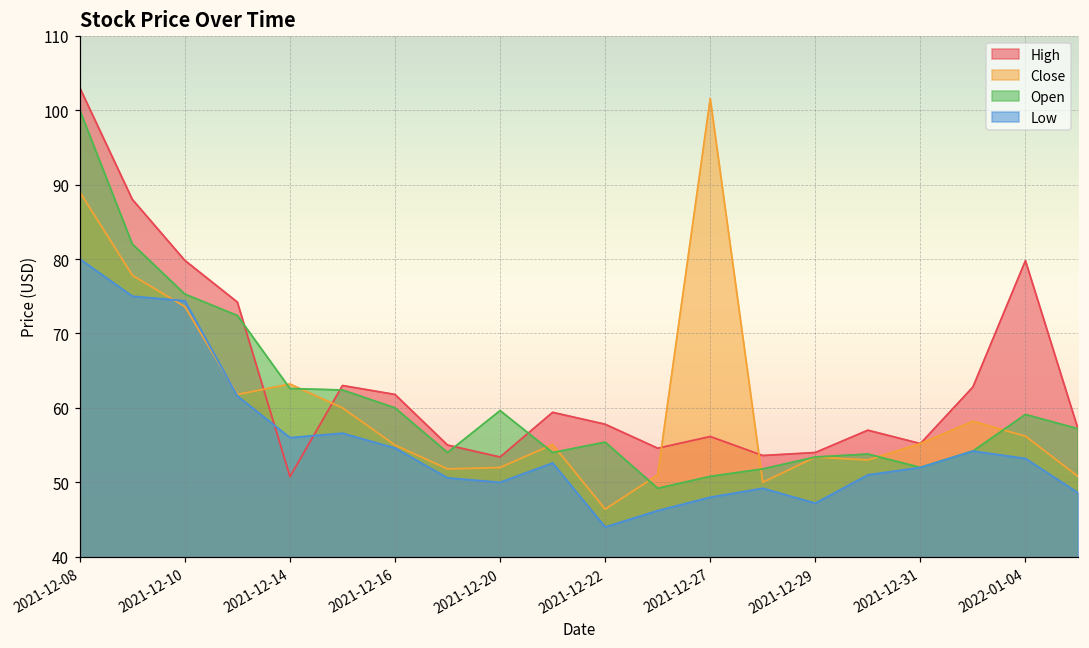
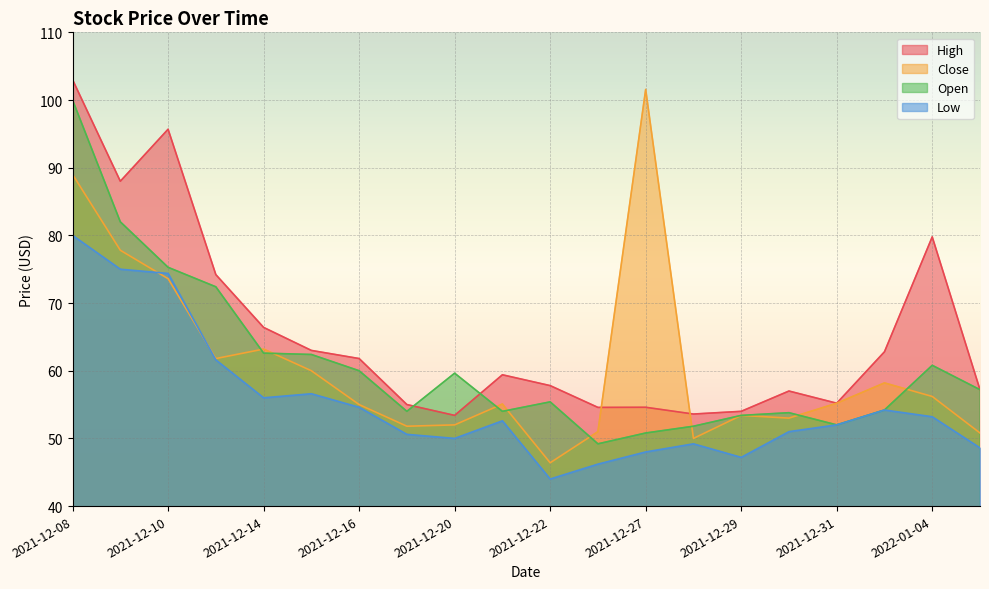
  {
    "High": {
      "2021-12-08": 103,
-     "2021-12-10": 80,
-     "2021-12-14": 51,
+     "2021-12-10": 96,
+     "2021-12-14": 66,
      "2021-12-16": 62,
      "2021-12-20": 53,
      "2021-12-22": 58,
-     "2021-12-27": 56,
+     "2021-12-27": 55,
      "2021-12-29": 54,
      "2022-01-04": 80
    },
    "Close": {
      "2021-12-08": 89,
      "2021-12-10": 74,
      "2021-12-14": 63,
      "2021-12-16": 55,
      "2021-12-20": 52,
      "2021-12-22": 46,
      "2021-12-27": 102,
      "2022-01-04": 56
    },
    "Open": {
      "2021-12-08": 100,
      "2021-12-10": 75,
      "2021-12-14": 63,
      "2021-12-16": 60,
      "2021-12-20": 60,
      "2021-12-22": 55,
      "2021-12-27": 51,
-     "2022-01-04": 59
+     "2022-01-04": 61
    },
    "Low": {
      "2021-12-08": 80,
      "2021-12-10": 74,
      "2021-12-14": 56,
      "2021-12-16": 55,
      "2021-12-20": 50,
      "2021-12-22": 44,
      "2021-12-27": 48,
      "2021-12-29": 47,
      "2022-01-04": 53
    }
  }
